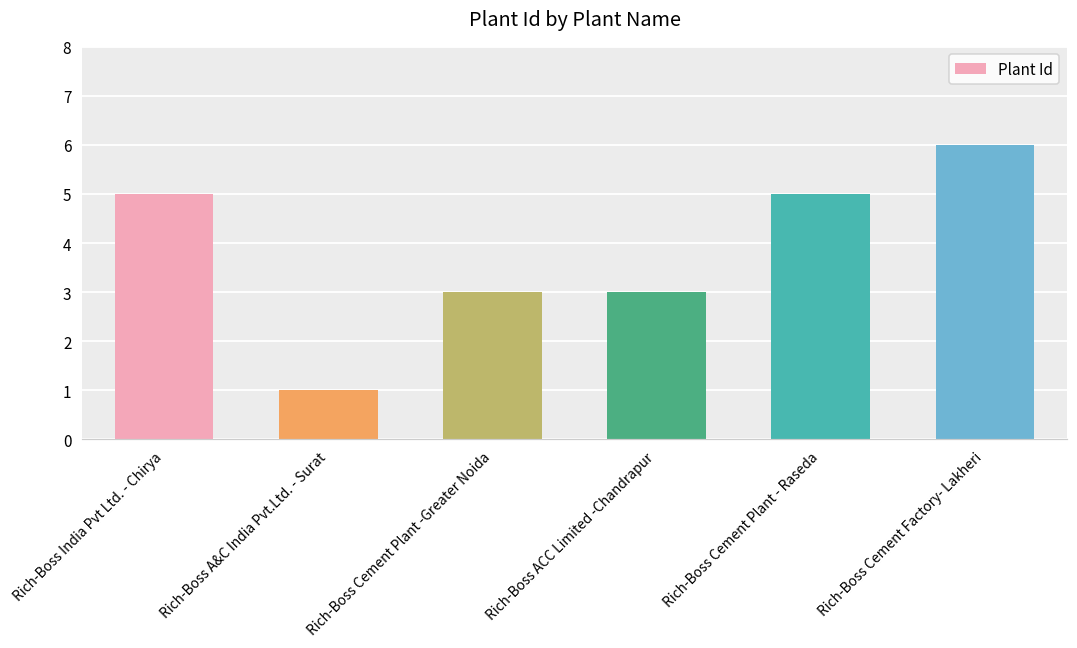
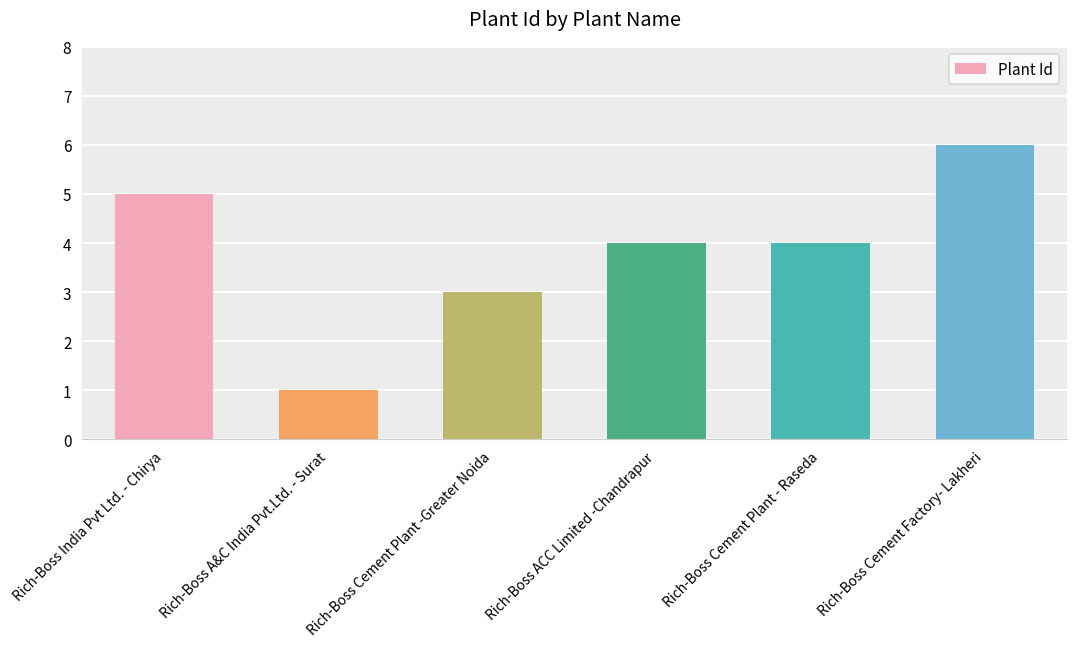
  {
    "Rich-Boss India Pvt Ltd. - Chirya": 5,
    "Rich-Boss A&C India Pvt.Ltd. - Surat": 1,
    "Rich-Boss Cement Plant -Greater Noida": 3,
-   "Rich-Boss ACC Limited -Chandrapur": 3,
-   "Rich-Boss Cement Plant - Raseda": 5,
+   "Rich-Boss ACC Limited -Chandrapur": 4,
+   "Rich-Boss Cement Plant - Raseda": 4,
    "Rich-Boss Cement Factory- Lakheri": 6
  }
